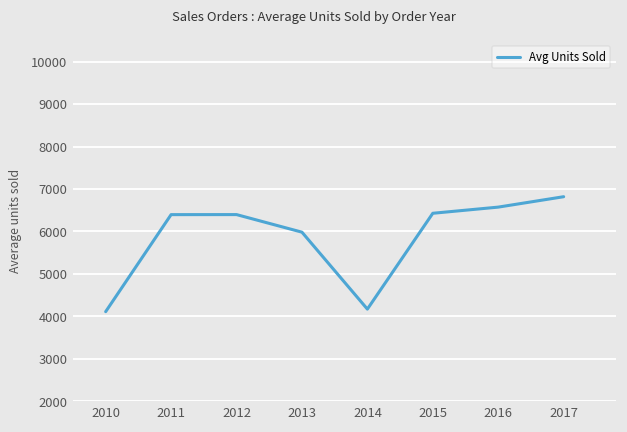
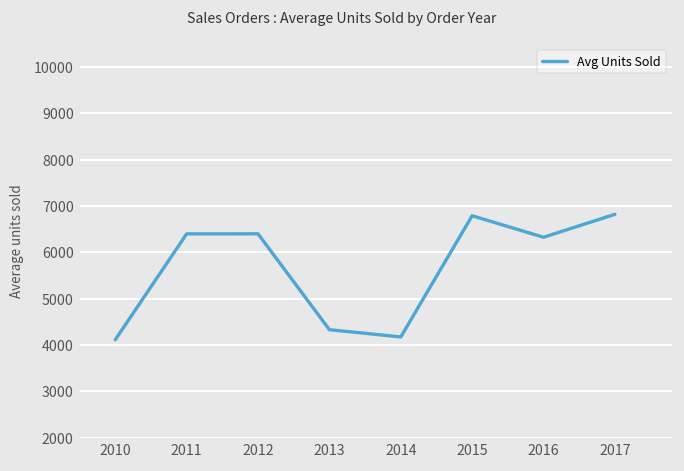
  {
    "2010": 4100,
    "2011": 6400,
    "2012": 6400,
-   "2013": 6000,
+   "2013": 4300,
    "2014": 4200,
-   "2015": 6400,
-   "2016": 6600,
+   "2015": 6800,
+   "2016": 6300,
    "2017": 6800
  }
